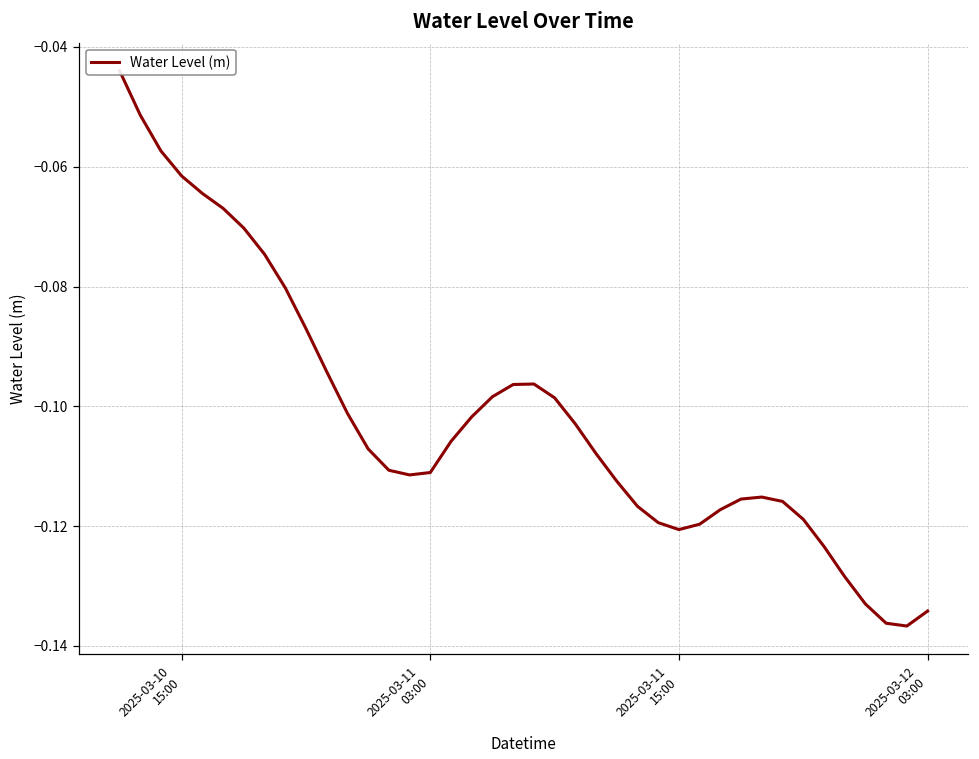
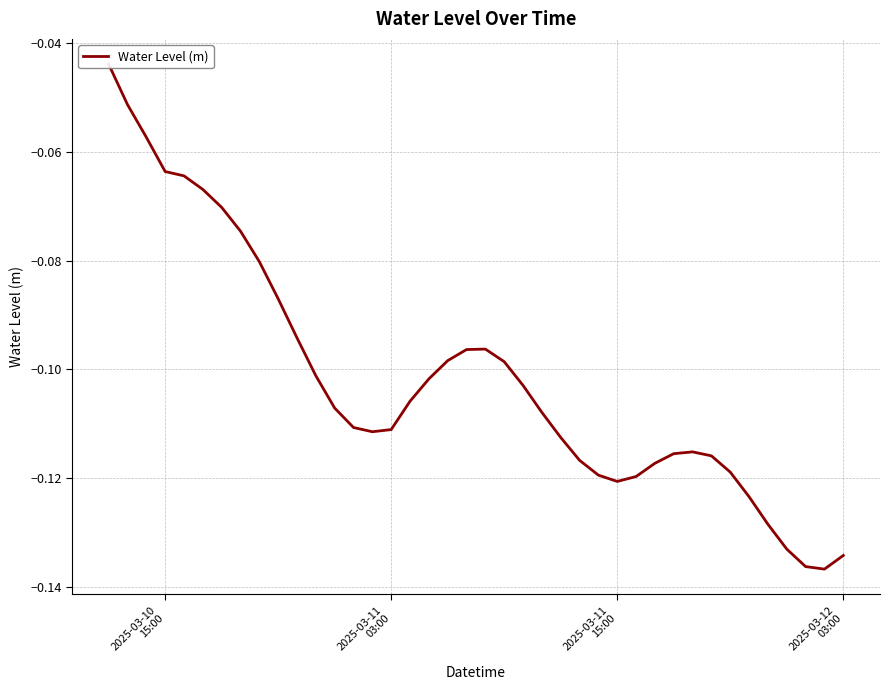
  {
-   "2025-03-10 15:00": -0.062,
+   "2025-03-10 15:00": -0.064,
    "2025-03-11 03:00": -0.111,
    "2025-03-11 15:00": -0.121,
    "2025-03-12 03:00": -0.134
  }
